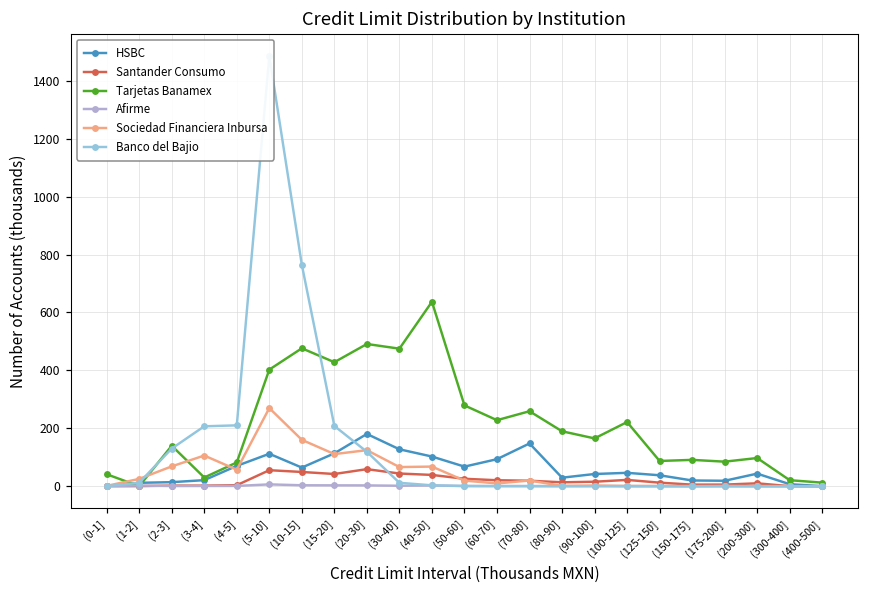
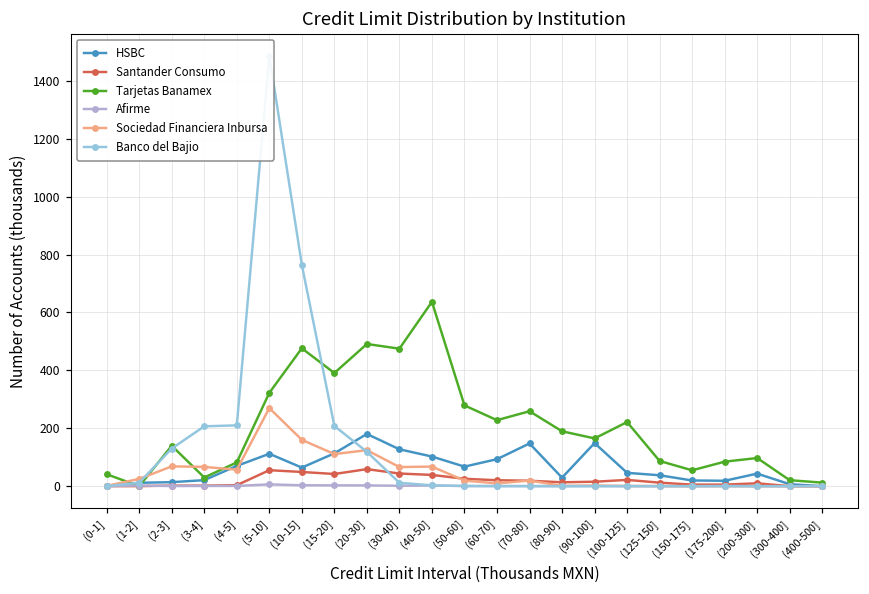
  {
    "HSBC": {
      "(2-3]": 10,
      "(4-5]": 70,
      "(5-10]": 110,
      "(10-15]": 60,
      "(20-30]": 180,
      "(30-40]": 130,
      "(40-50]": 100,
      "(50-60]": 70,
      "(60-70]": 90,
      "(70-80]": 150,
      "(80-90]": 30,
-     "(90-100]": 40,
+     "(90-100]": 150,
      "(100-125]": 50,
      "(125-150]": 40,
      "(150-175]": 20,
      "(175-200]": 20,
      "(200-300]": 40
    },
    "Santander Consumo": {
      "(5-10]": 60,
      "(10-15]": 50,
      "(15-20]": 40,
      "(20-30]": 60,
      "(30-40]": 40,
      "(40-50]": 40,
      "(60-70]": 20,
      "(80-90]": 10,
      "(90-100]": 20,
      "(100-125]": 20,
      "(125-150]": 10
    },
    "Tarjetas Banamex": {
      "(0-1]": 40,
      "(2-3]": 140,
      "(4-5]": 80,
-     "(5-10]": 400,
+     "(5-10]": 320,
      "(10-15]": 480,
-     "(15-20]": 430,
+     "(15-20]": 390,
      "(20-30]": 490,
      "(30-40]": 470,
      "(40-50]": 640,
      "(50-60]": 280,
      "(60-70]": 230,
      "(70-80]": 260,
      "(80-90]": 190,
      "(90-100]": 170,
      "(100-125]": 220,
      "(125-150]": 90,
-     "(150-175]": 90,
+     "(150-175]": 50,
      "(175-200]": 80,
      "(200-300]": 100,
      "(300-400]": 20,
      "(400-500]": 10
    },
    "Sociedad Financiera Inbursa": {
      "(1-2]": 30,
      "(2-3]": 70,
-     "(3-4]": 110,
+     "(3-4]": 70,
      "(4-5]": 60,
      "(5-10]": 270,
      "(10-15]": 160,
      "(30-40]": 70,
      "(40-50]": 70
    }
  }
